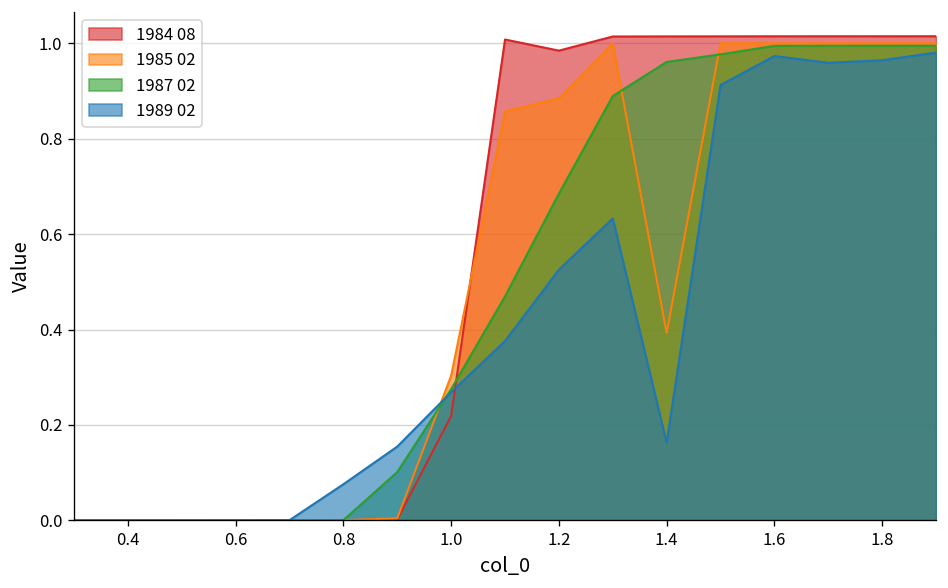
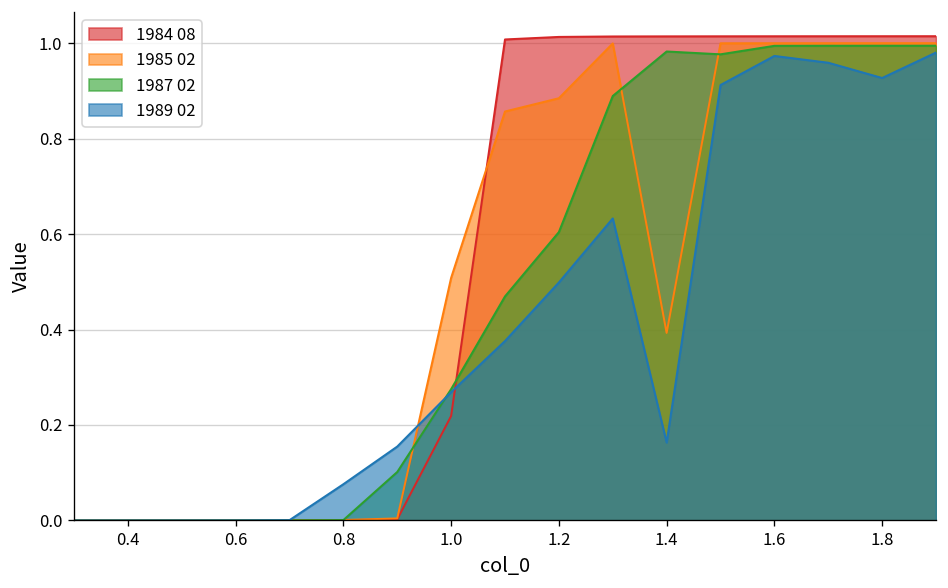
  {
    "1984 08": {
      "1.0": 0.22,
-     "1.2": 0.98,
+     "1.2": 1.01,
      "1.4": 1.01,
      "1.6": 1.01,
      "1.8": 1.01
    },
    "1985 02": {
-     "1.0": 0.30,
+     "1.0": 0.51,
      "1.2": 0.88,
      "1.4": 0.39
    },
    "1987 02": {
-     "1.2": 0.68,
-     "1.4": 0.96
+     "1.2": 0.60,
+     "1.4": 0.98
    },
    "1989 02": {
      "0.8": 0.08,
-     "1.2": 0.53,
+     "1.2": 0.50,
      "1.4": 0.16,
      "1.6": 0.97,
-     "1.8": 0.96
+     "1.8": 0.93
    }
  }
